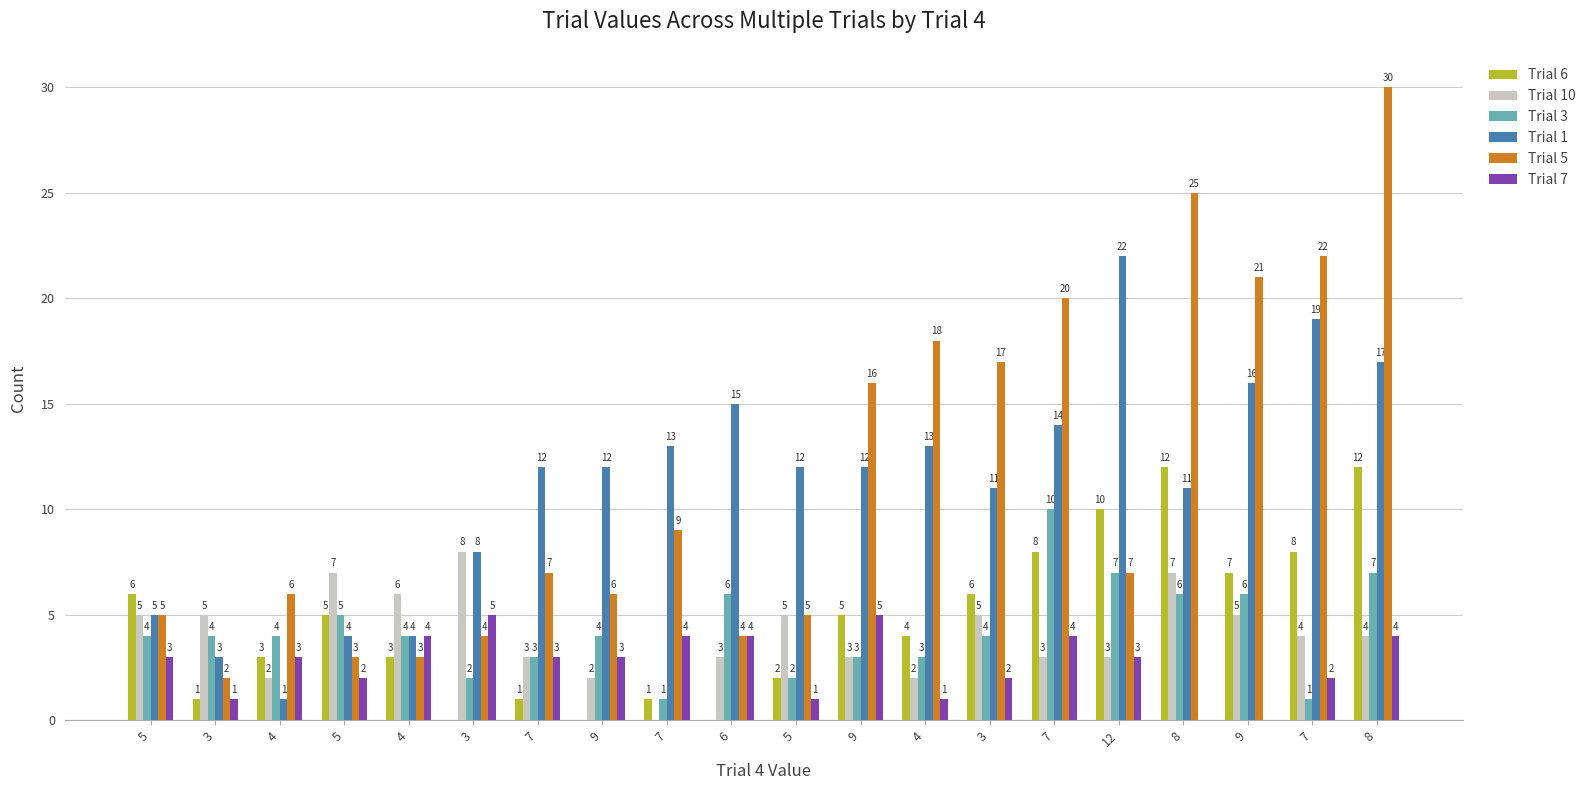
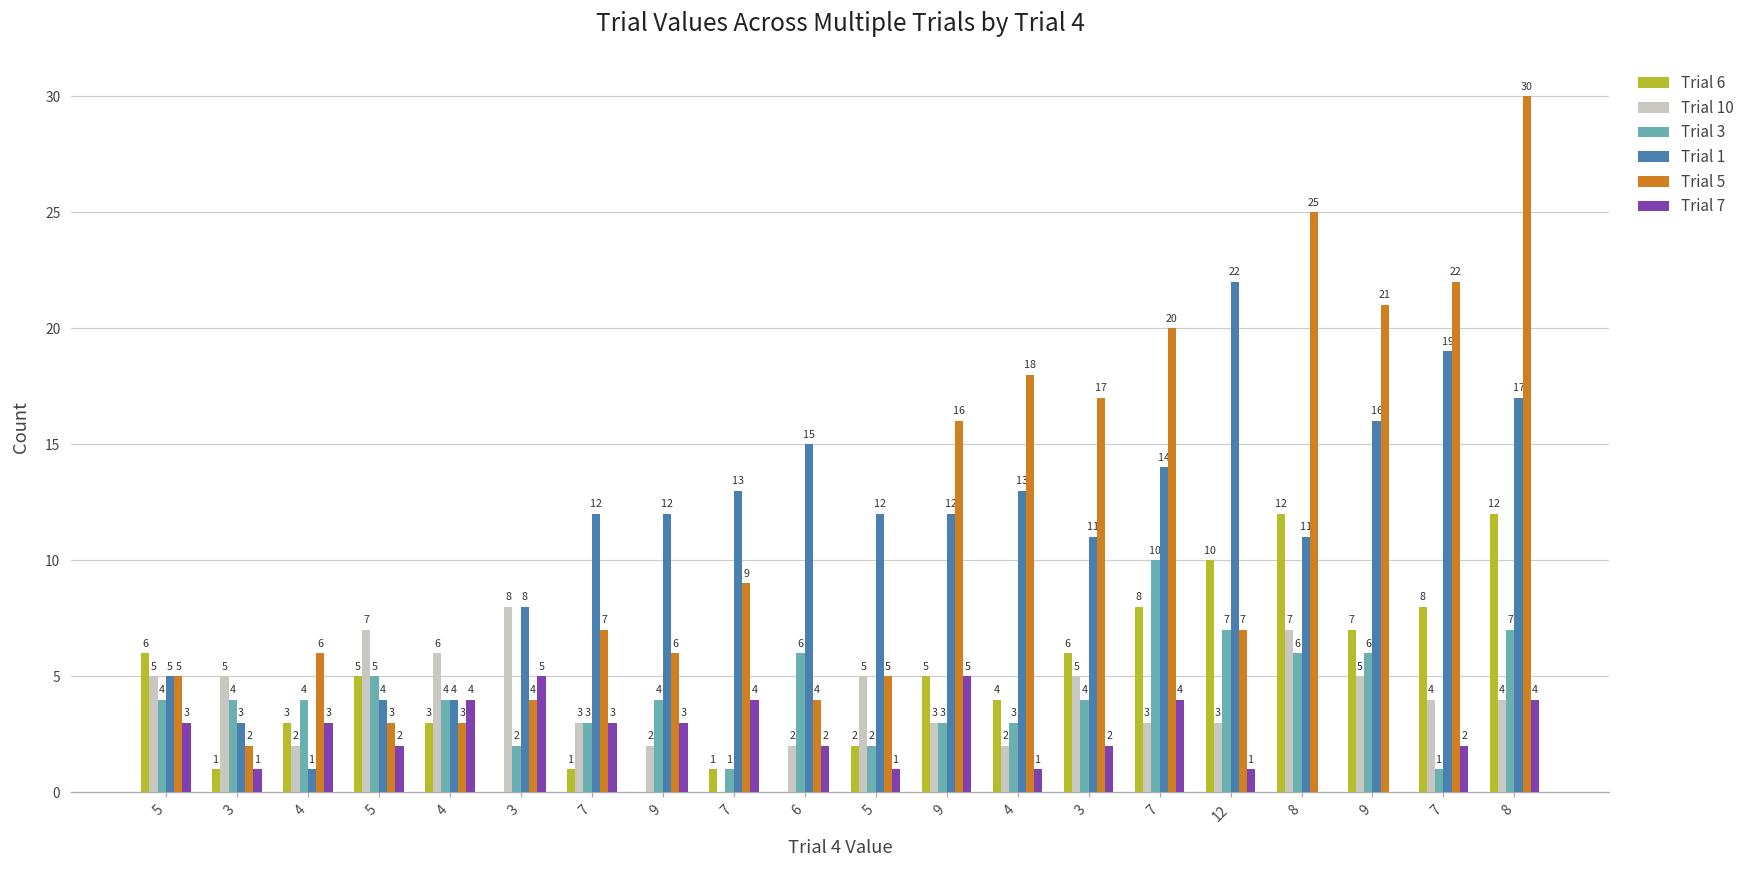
  {
    "Trial 6": {
      "12": 10
    },
    "Trial 10": {
-     "6": 3,
+     "6": 2,
      "12": 3
    },
    "Trial 5": {
      "6": 4,
      "12": 7
    },
    "Trial 7": {
-     "6": 4,
-     "12": 3
+     "6": 2,
+     "12": 1
    }
  }
